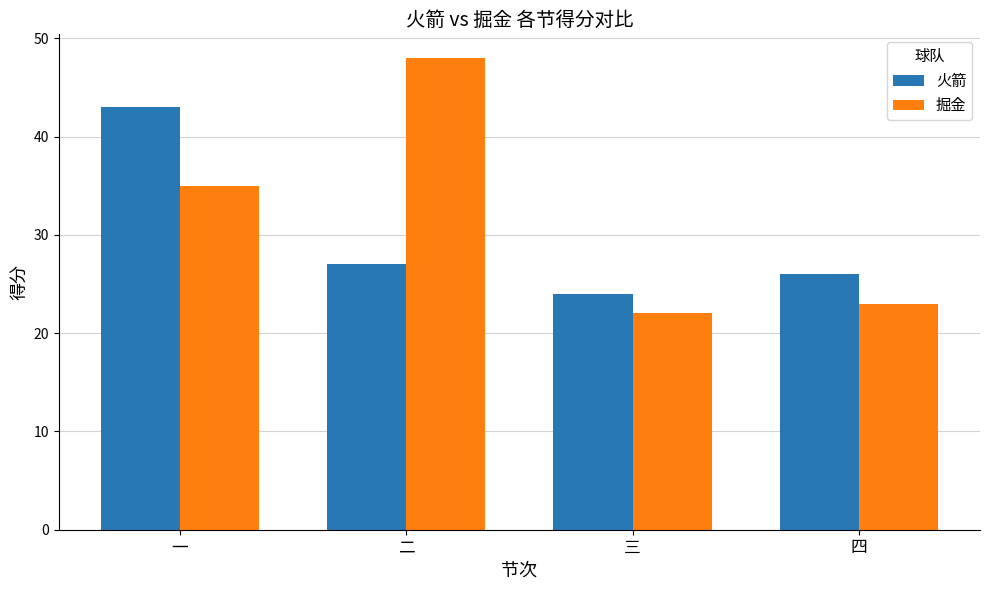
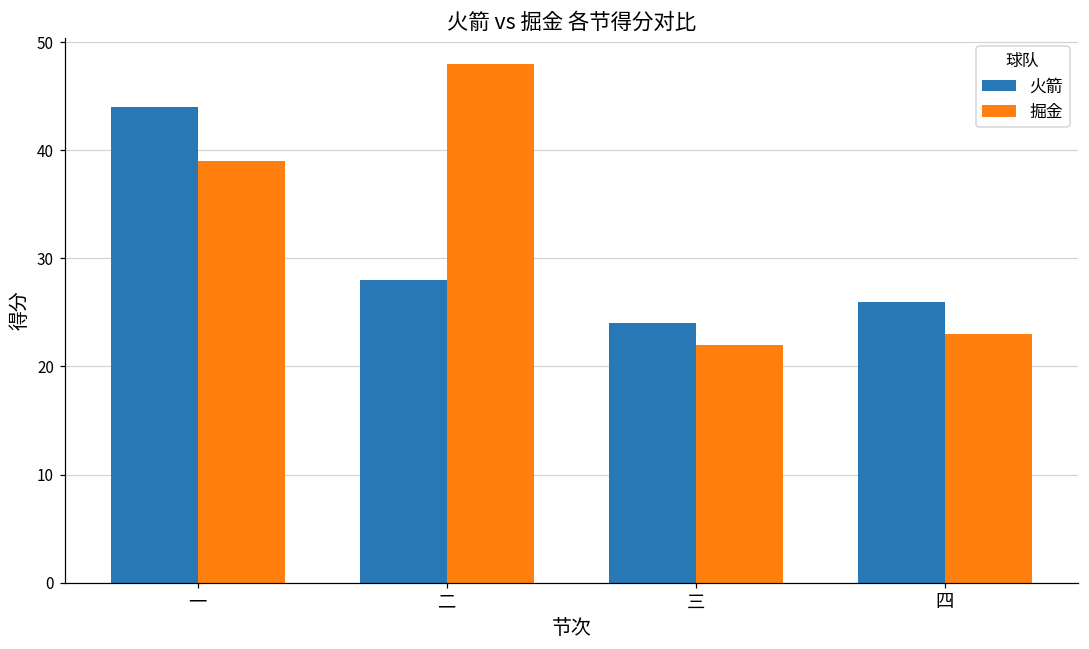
  {
    "火箭": {
-     "一": 43,
-     "二": 27,
+     "一": 44,
+     "二": 28,
      "三": 24,
      "四": 26
    },
    "掘金": {
-     "一": 35,
+     "一": 39,
      "二": 48,
      "三": 22,
      "四": 23
    }
  }
